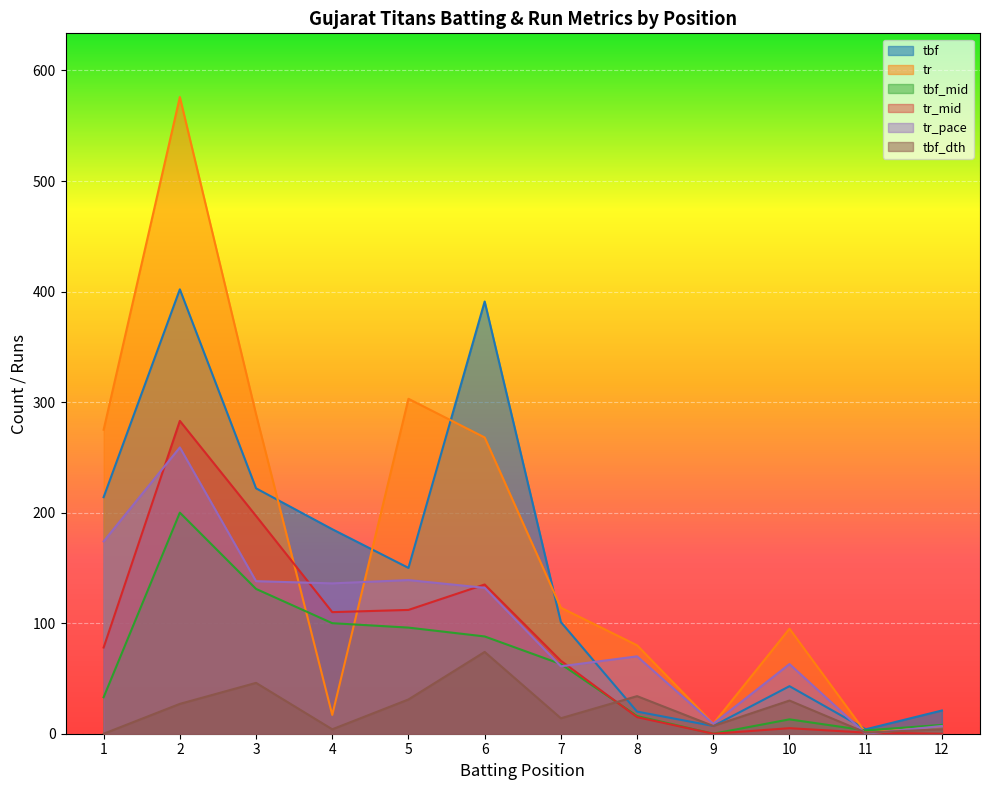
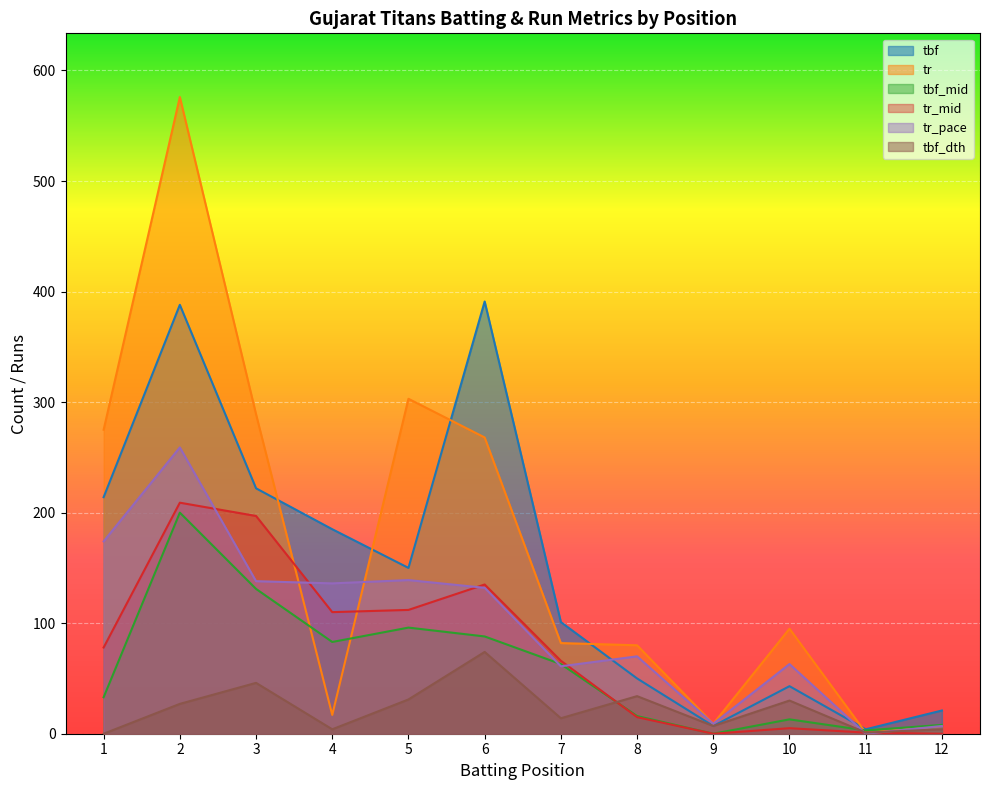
  {
    "tbf": {
      "1": 214,
-     "2": 402,
+     "2": 388,
      "3": 222,
      "4": 185,
      "5": 150,
      "6": 391,
      "7": 101,
-     "8": 20,
+     "8": 50,
      "10": 43,
      "12": 21
    },
    "tr": {
      "1": 275,
      "2": 576,
      "3": 289,
      "4": 17,
      "5": 303,
      "6": 268,
-     "7": 114,
+     "7": 82,
      "8": 80,
      "10": 95
    },
    "tbf_mid": {
      "1": 33,
      "2": 200,
      "3": 131,
-     "4": 100,
+     "4": 83,
      "5": 96,
      "6": 88,
      "10": 13
    },
    "tr_mid": {
      "1": 78,
-     "2": 283,
+     "2": 209,
      "3": 197,
      "4": 110,
      "5": 112,
      "6": 135,
      "7": 66,
      "10": 5,
      "12": 0
    },
    "tr_pace": {
      "1": 174,
      "2": 259,
      "3": 138,
      "4": 136,
      "5": 139,
      "6": 132,
      "8": 70,
      "10": 63
    },
    "tbf_dth": {
      "1": 0,
      "2": 27,
      "3": 46,
      "4": 4,
      "5": 31,
      "6": 74,
      "7": 14,
      "8": 34,
      "10": 30,
      "12": 4
    }
  }
